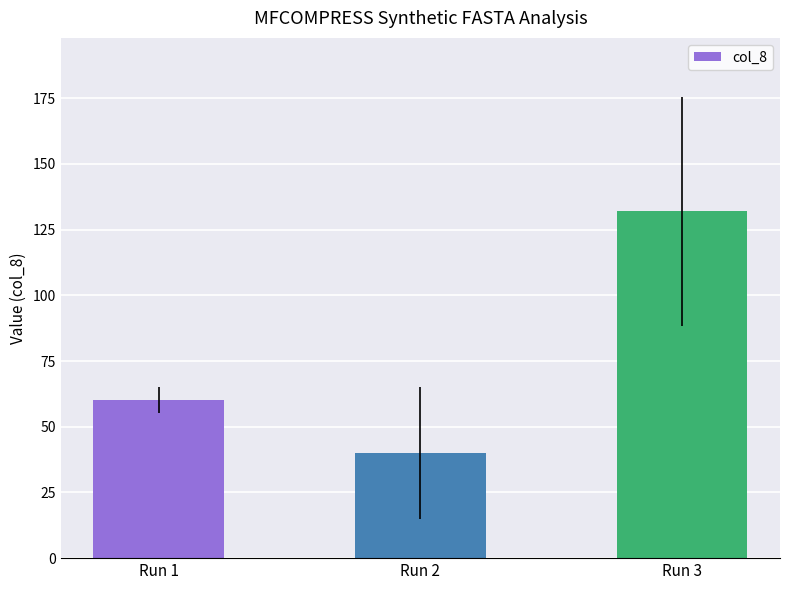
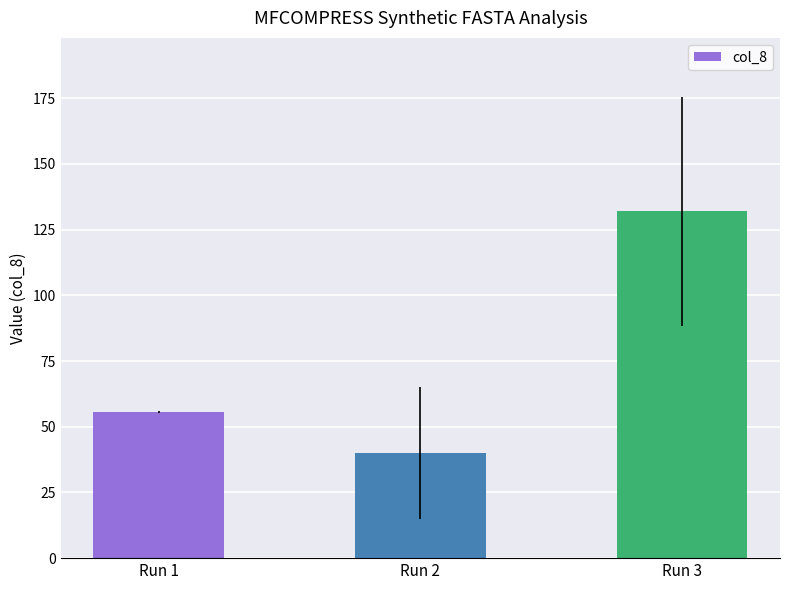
  {
-   "Run 1": 60,
+   "Run 1": 56,
    "Run 2": 40,
    "Run 3": 132
  }
